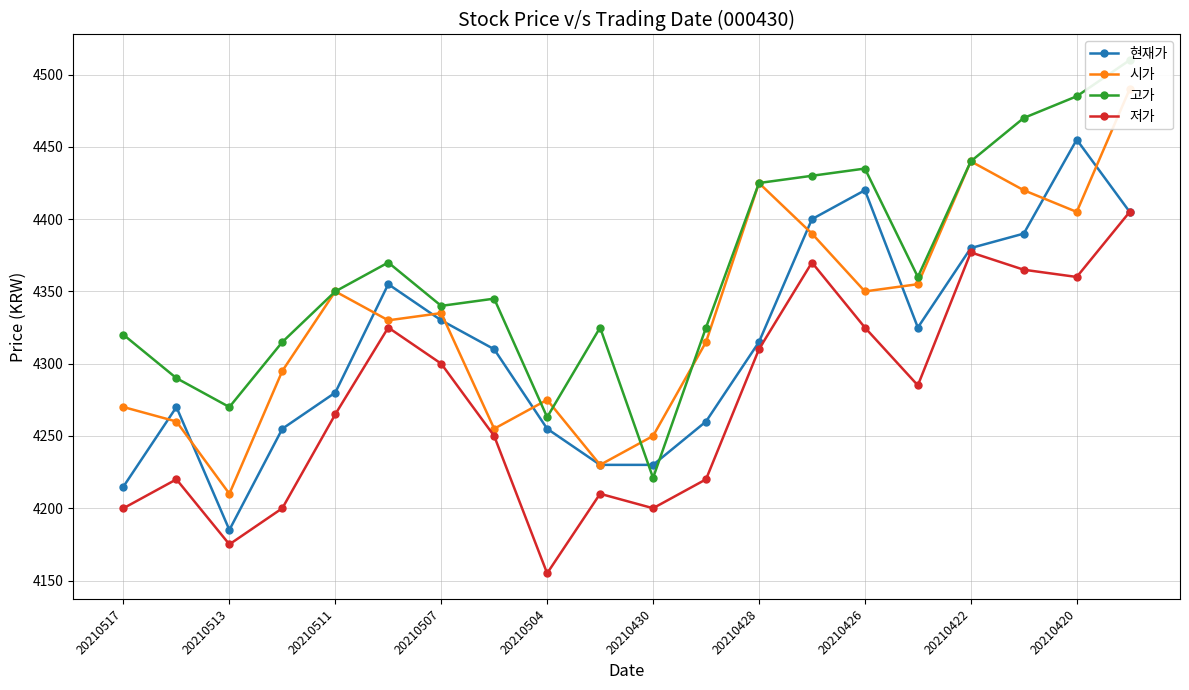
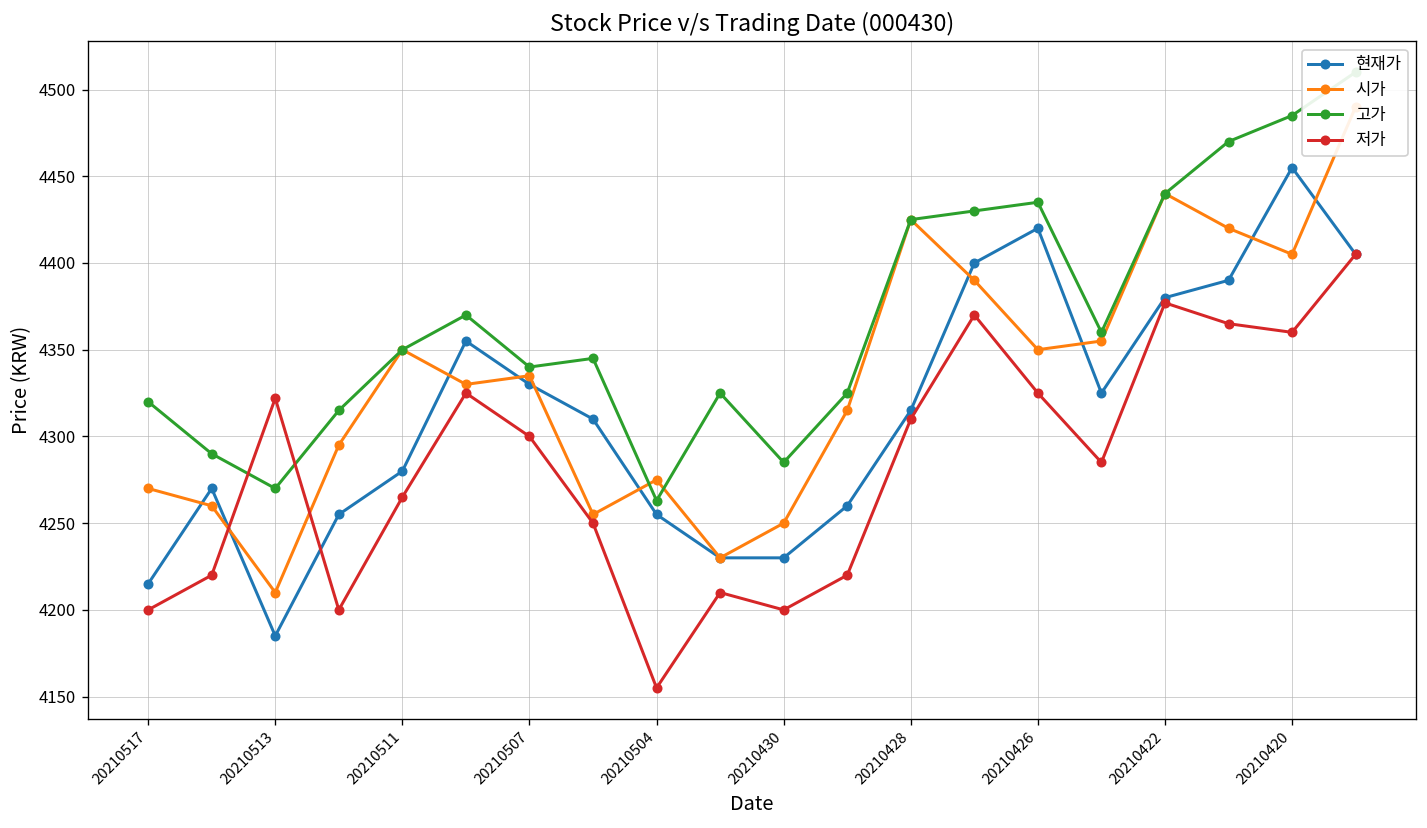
  {
    "현재가": {
      "20210517": 4215,
      "20210513": 4185,
      "20210511": 4280,
      "20210507": 4330,
      "20210504": 4255,
      "20210430": 4230,
      "20210428": 4315,
      "20210426": 4420,
      "20210422": 4380,
      "20210420": 4455
    },
    "시가": {
      "20210517": 4270,
      "20210513": 4210,
      "20210507": 4335,
      "20210504": 4275,
      "20210430": 4250,
      "20210426": 4350,
      "20210420": 4405
    },
    "고가": {
      "20210517": 4320,
      "20210513": 4270,
      "20210507": 4340,
      "20210504": 4263,
-     "20210430": 4221,
+     "20210430": 4285,
      "20210426": 4435,
      "20210420": 4485
    },
    "저가": {
      "20210517": 4200,
-     "20210513": 4175,
+     "20210513": 4322,
      "20210511": 4265,
      "20210507": 4300,
      "20210504": 4155,
      "20210430": 4200,
      "20210428": 4310,
      "20210426": 4325,
      "20210422": 4377,
      "20210420": 4360
    }
  }
